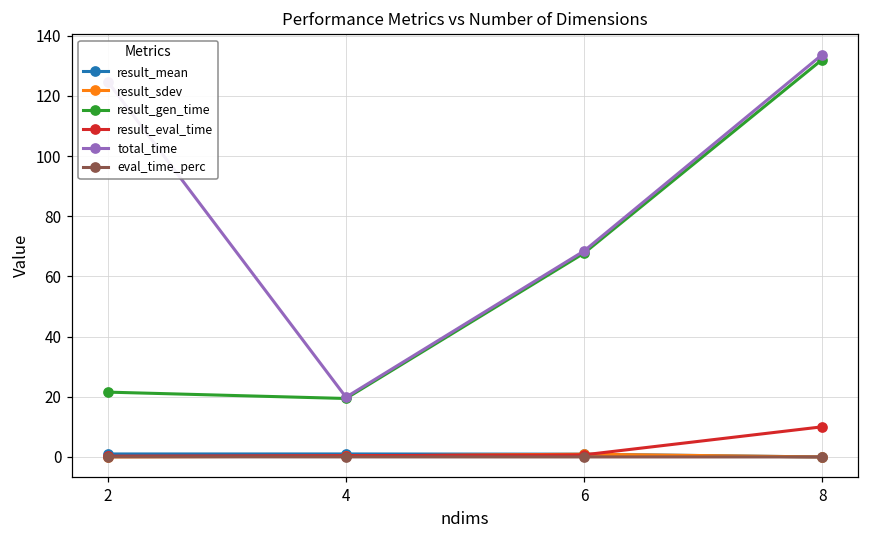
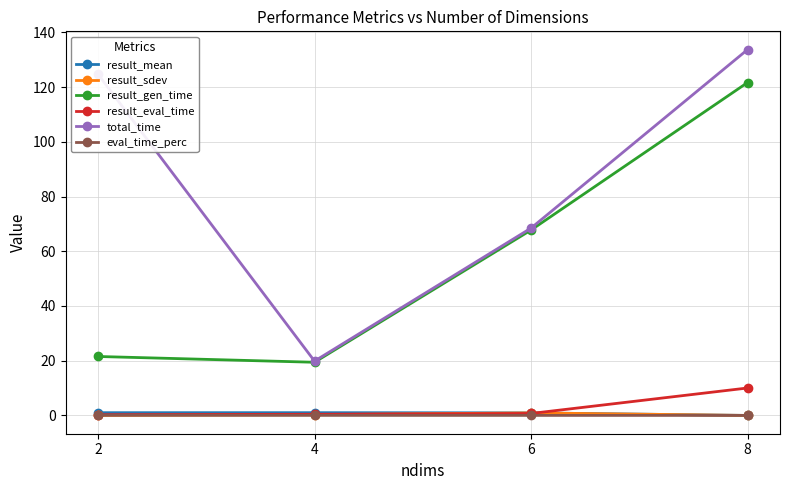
  {
    "result_gen_time": {
      "2": 22,
-     "8": 132
+     "8": 122
    },
    "result_eval_time": {
      "8": 10
    },
    "total_time": {
      "8": 134
    }
  }
